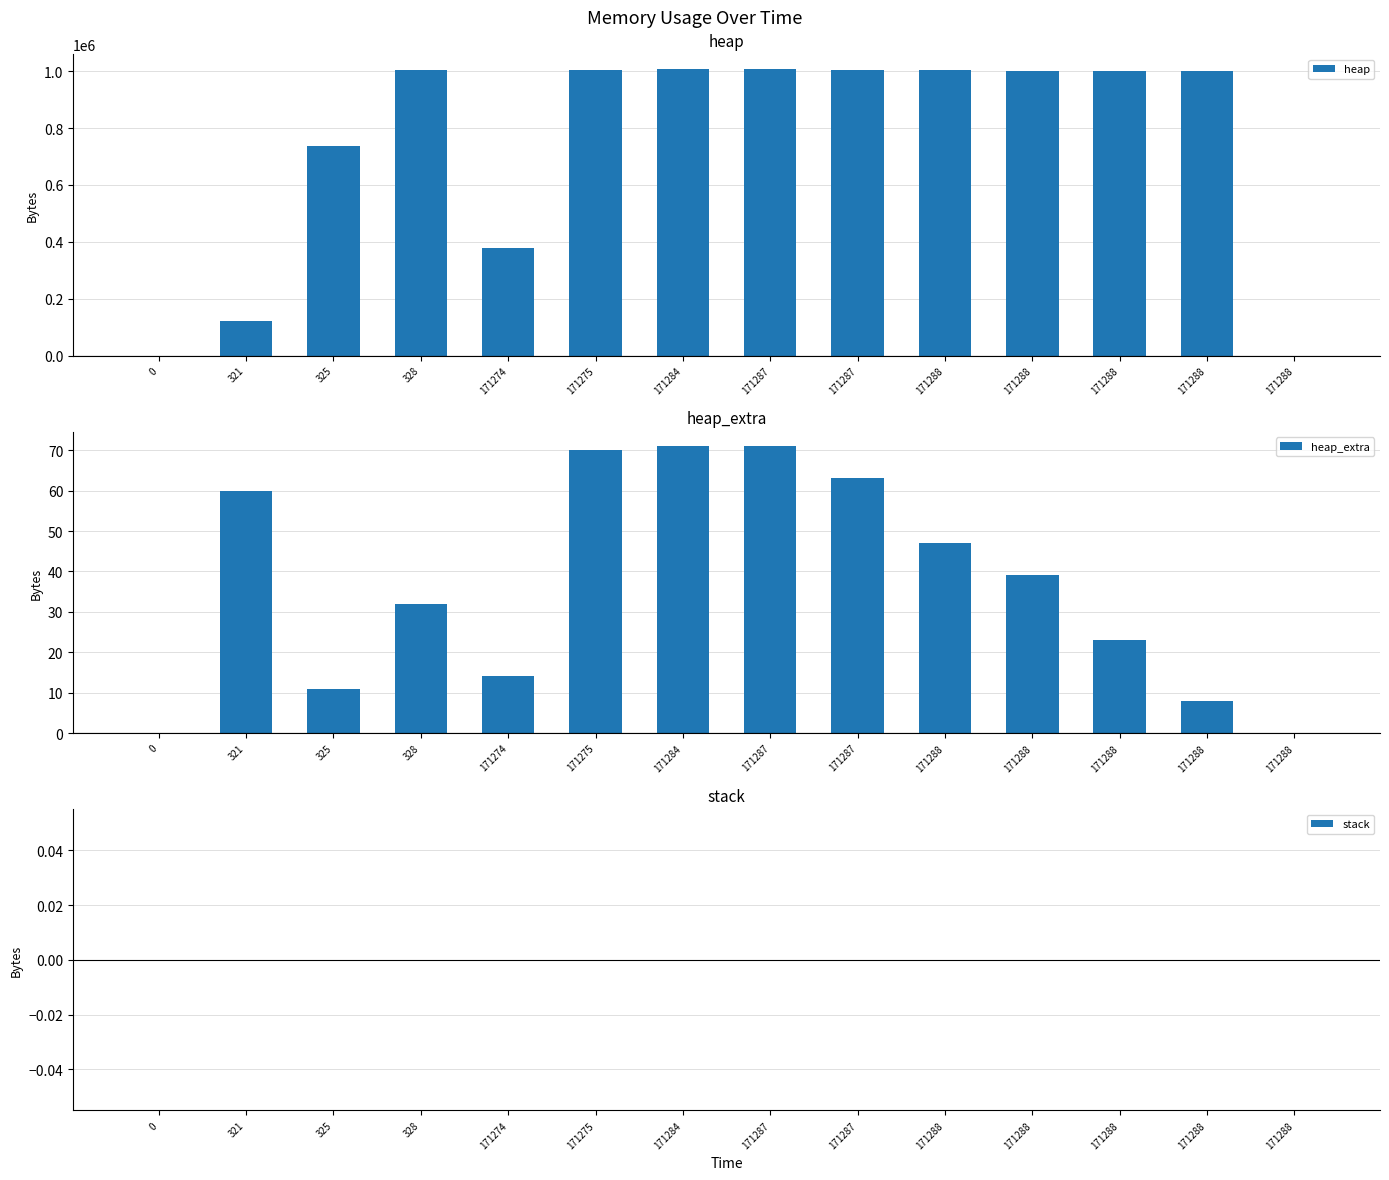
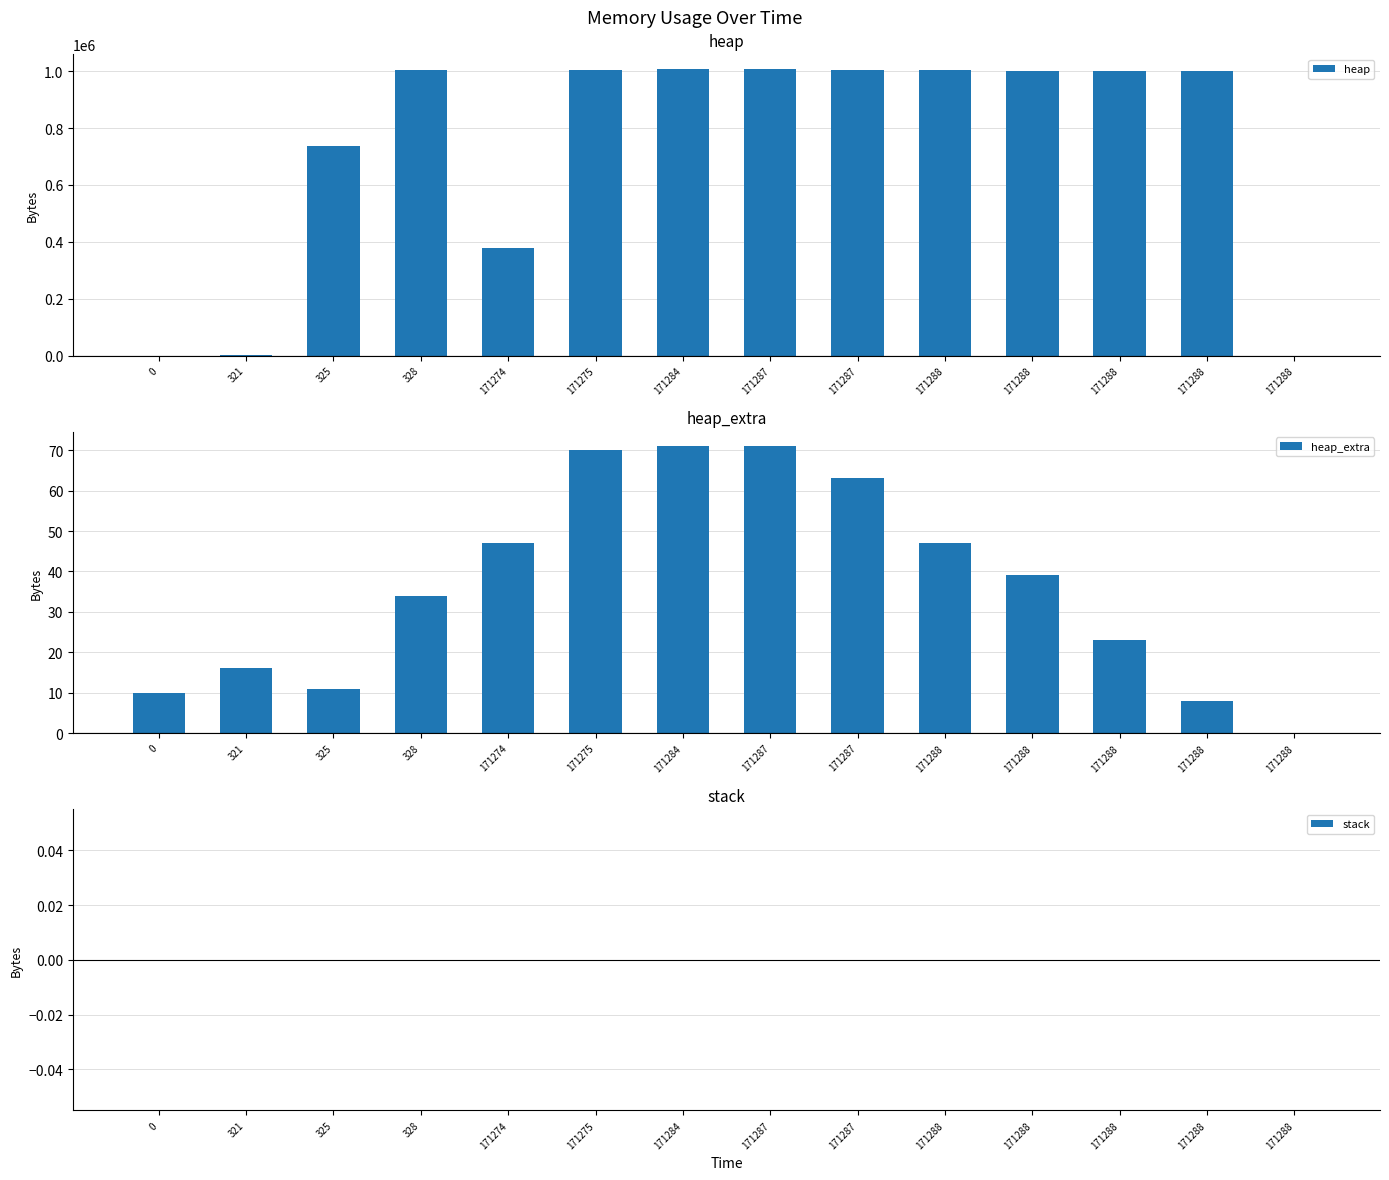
  {
    "heap": {
      "0": 0,
-     "321": 120000,
+     "321": 0,
      "325": 740000,
      "328": 1000000,
      "171274": 380000,
      "171275": 1010000,
      "171284": 1010000
    },
    "heap_extra": {
-     "0": 0,
-     "321": 60,
+     "0": 10,
+     "321": 16,
      "325": 11,
-     "328": 32,
-     "171274": 14,
+     "328": 34,
+     "171274": 47,
      "171275": 70,
      "171284": 71
    },
    "stack": {
      "0": 0.000,
      "321": 0.000,
      "325": 0.000,
      "328": 0.000,
      "171274": 0.000,
      "171275": 0.000,
      "171284": 0.000
    }
  }
